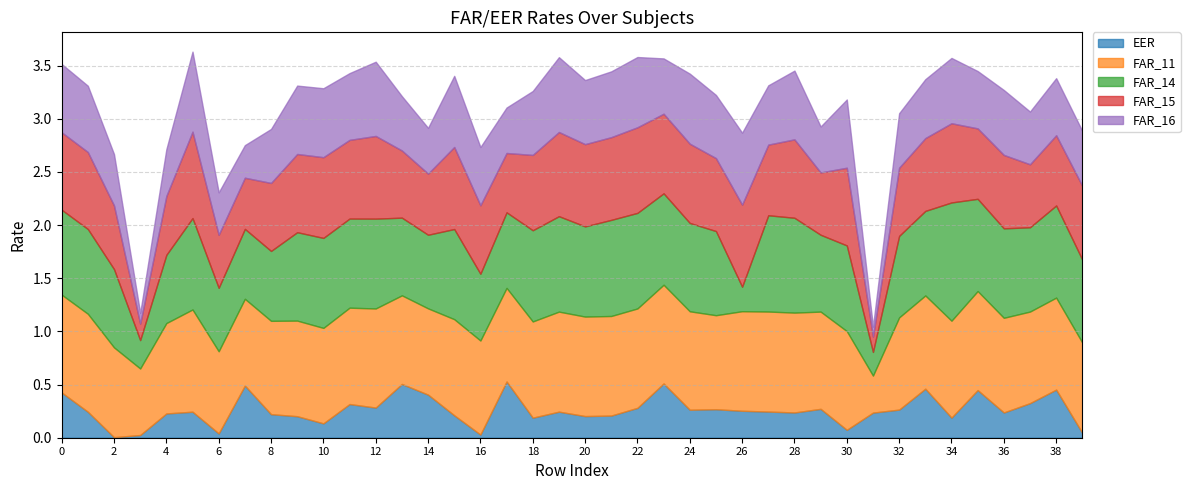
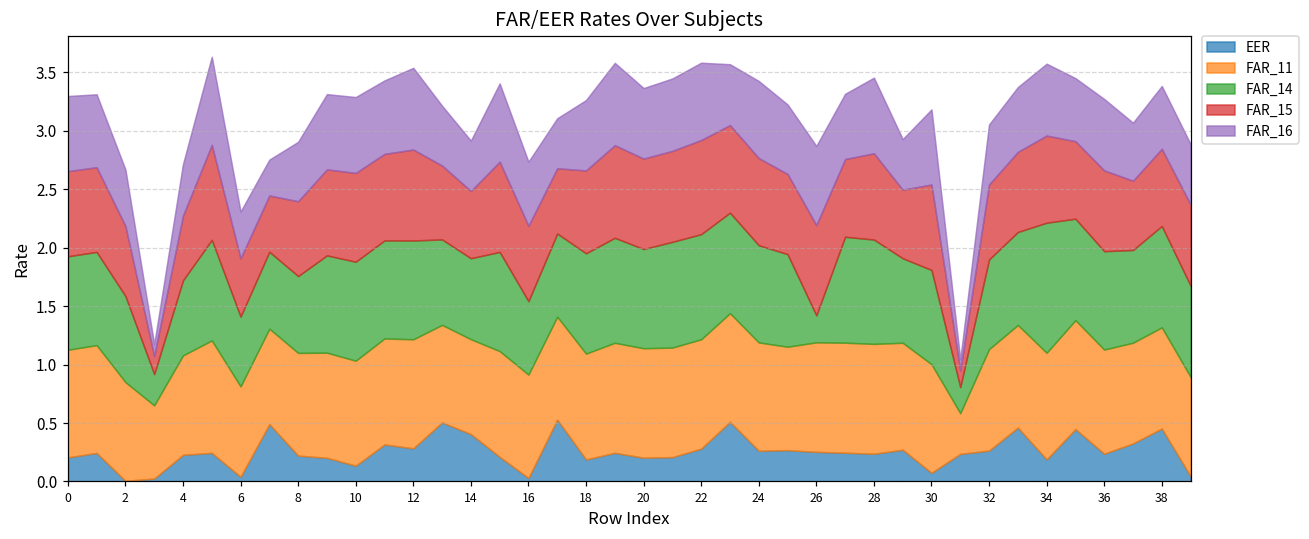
  {
    "EER": {
-     "0": 0.43,
+     "0": 0.21,
      "4": 0.23,
      "6": 0.04,
      "8": 0.22,
      "10": 0.13,
      "12": 0.28,
      "14": 0.41,
      "16": 0.03,
      "18": 0.19,
      "20": 0.20,
      "22": 0.28,
      "24": 0.26,
      "26": 0.25,
      "28": 0.24,
      "30": 0.07,
      "32": 0.26,
      "34": 0.19,
      "36": 0.24,
      "38": 0.45
    },
    "FAR_11": {
      "0": 0.92,
      "2": 0.84,
      "4": 0.85,
      "6": 0.77,
      "8": 0.88,
      "10": 0.90,
      "12": 0.93,
      "14": 0.81,
      "16": 0.88,
      "18": 0.90,
      "20": 0.94,
      "22": 0.93,
      "24": 0.93,
      "26": 0.94,
      "28": 0.94,
      "30": 0.93,
      "32": 0.87,
      "34": 0.91,
      "36": 0.89,
      "38": 0.87
    },
    "FAR_14": {
      "0": 0.80,
      "2": 0.74,
      "4": 0.64,
      "6": 0.60,
      "8": 0.66,
      "10": 0.85,
      "12": 0.84,
      "14": 0.69,
      "16": 0.63,
      "18": 0.86,
      "20": 0.85,
      "22": 0.90,
      "24": 0.83,
      "26": 0.23,
      "28": 0.89,
      "30": 0.81,
      "32": 0.77,
      "34": 1.11,
      "36": 0.84,
      "38": 0.87
    },
    "FAR_15": {
      "0": 0.73,
      "2": 0.60,
      "4": 0.55,
      "6": 0.50,
      "8": 0.64,
      "10": 0.76,
      "12": 0.78,
      "14": 0.58,
      "16": 0.64,
      "18": 0.71,
      "20": 0.77,
      "22": 0.80,
      "24": 0.75,
      "26": 0.77,
      "28": 0.74,
      "30": 0.73,
      "32": 0.64,
      "34": 0.75,
      "36": 0.69,
      "38": 0.66
    },
    "FAR_16": {
      "0": 0.64,
      "2": 0.48,
      "4": 0.44,
      "6": 0.40,
      "8": 0.51,
      "10": 0.65,
      "12": 0.70,
      "14": 0.43,
      "16": 0.55,
      "18": 0.60,
      "20": 0.60,
      "22": 0.66,
      "24": 0.66,
      "26": 0.68,
      "28": 0.65,
      "30": 0.64,
      "32": 0.51,
      "34": 0.61,
      "36": 0.61,
      "38": 0.54
    }
  }
